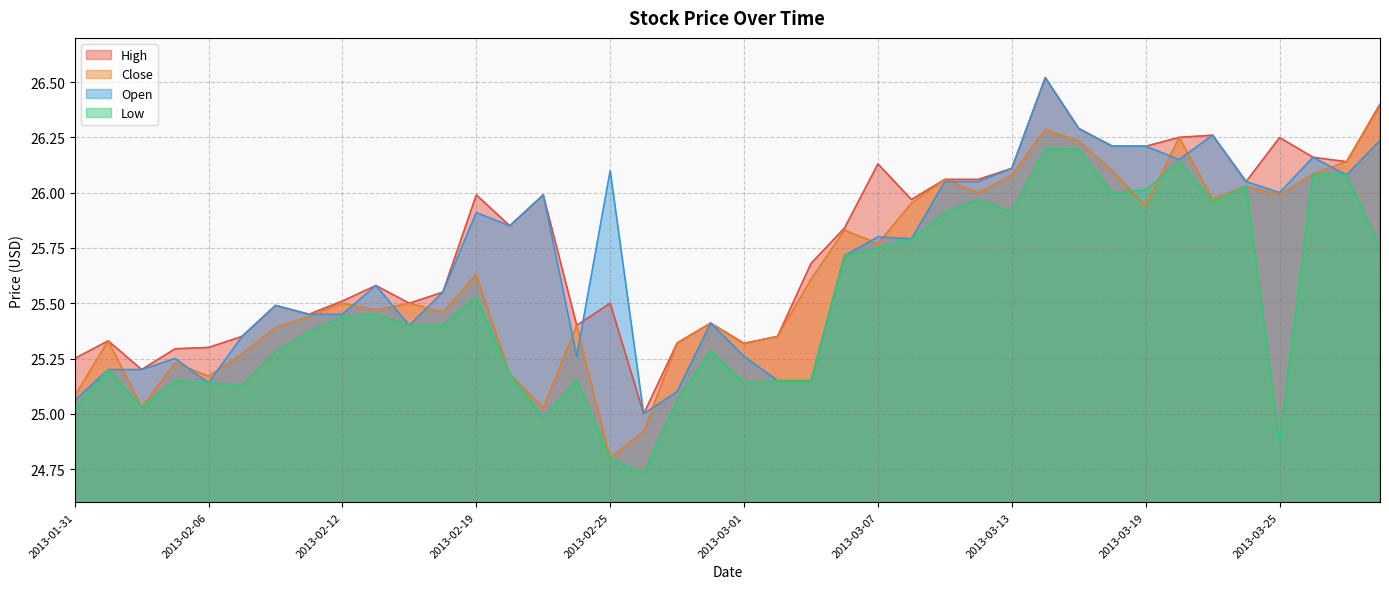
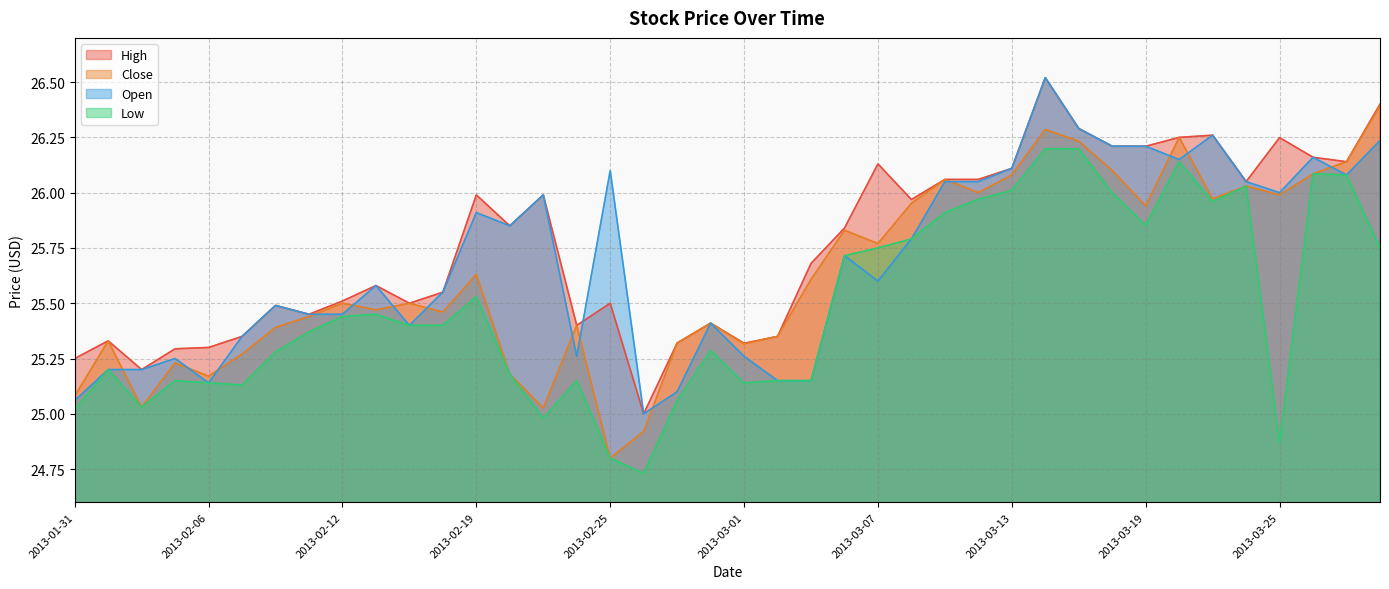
  {
    "Open": {
      "2013-01-31": 25.06,
      "2013-02-19": 25.9,
      "2013-02-25": 26.1,
      "2013-03-01": 25.26,
-     "2013-03-07": 25.8
+     "2013-03-07": 25.6
    },
    "Low": {
      "2013-01-31": 25.02,
      "2013-02-19": 25.53,
      "2013-03-01": 25.14,
      "2013-03-07": 25.75,
-     "2013-03-13": 25.91,
-     "2013-03-19": 26.01,
+     "2013-03-13": 26.01,
+     "2013-03-19": 25.85,
      "2013-03-25": 24.87
    }
  }
